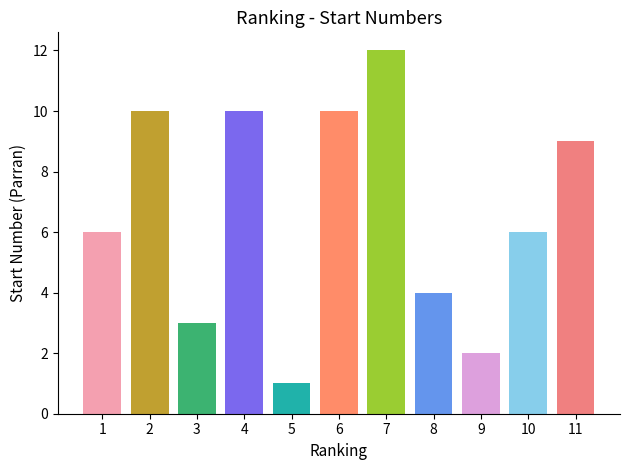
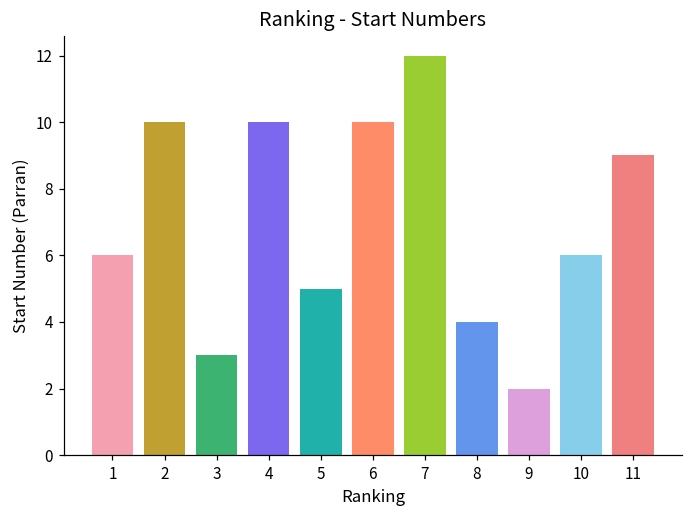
  {
    "1": 6,
    "2": 10,
    "3": 3,
    "4": 10,
-   "5": 1,
+   "5": 5,
    "6": 10,
    "7": 12,
    "8": 4,
    "9": 2,
    "10": 6,
    "11": 9
  }
